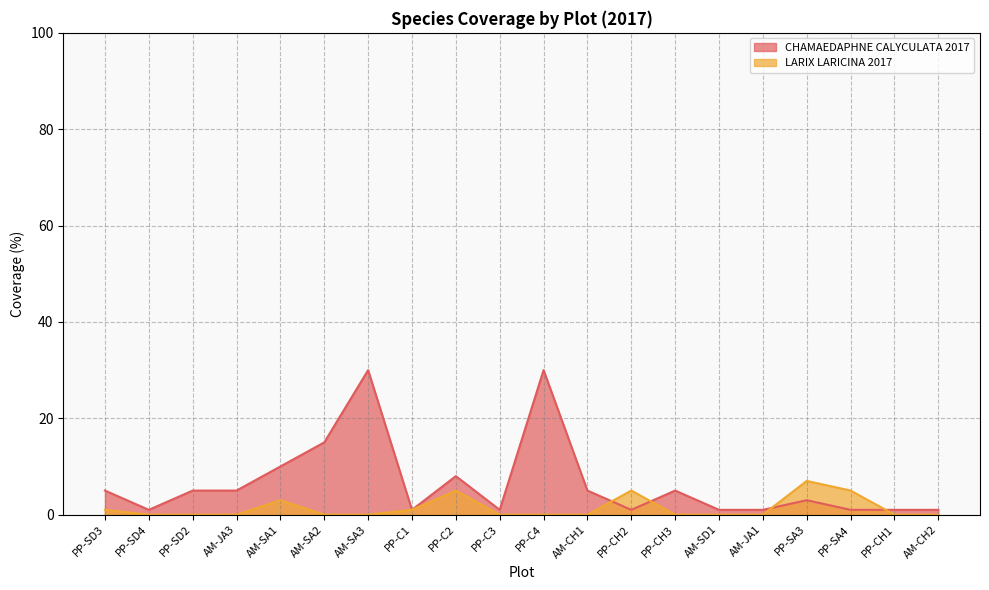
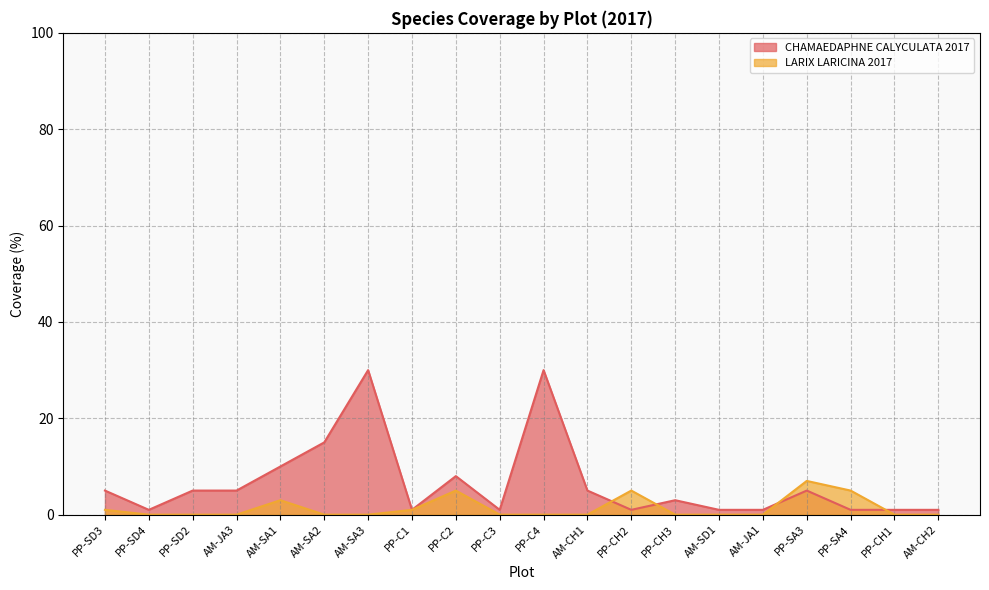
  {
    "CHAMAEDAPHNE CALYCULATA 2017": {
      "PP-SD3": 5,
      "PP-SD4": 1,
      "PP-SD2": 5,
      "AM-JA3": 5,
      "AM-SA1": 10,
      "AM-SA2": 15,
      "AM-SA3": 30,
      "PP-C2": 8,
      "PP-C3": 1,
      "PP-C4": 30,
      "AM-CH1": 5,
      "PP-CH2": 1,
-     "PP-CH3": 5,
+     "PP-CH3": 3,
      "AM-SD1": 1,
      "AM-JA1": 1,
-     "PP-SA3": 3,
+     "PP-SA3": 5,
      "PP-SA4": 1,
      "PP-CH1": 1,
      "AM-CH2": 1
    },
    "LARIX LARICINA 2017": {
      "PP-SD3": 1,
      "PP-SD4": 0,
      "PP-SD2": 0,
      "AM-JA3": 0,
      "AM-SA1": 3,
      "AM-SA2": 0,
      "AM-SA3": 0,
      "PP-C2": 5,
      "PP-C3": 0,
      "PP-C4": 0,
      "AM-CH1": 0,
      "PP-CH2": 5,
      "PP-CH3": 0,
      "AM-SD1": 0,
      "AM-JA1": 0,
      "PP-SA3": 7,
      "PP-SA4": 5,
      "PP-CH1": 0,
      "AM-CH2": 0
    }
  }
